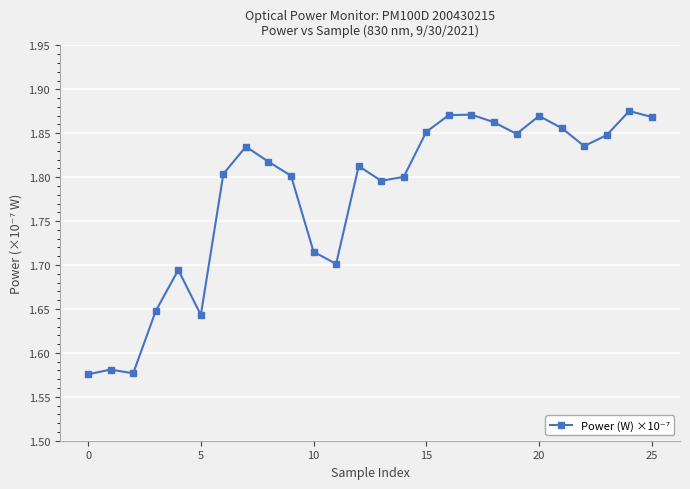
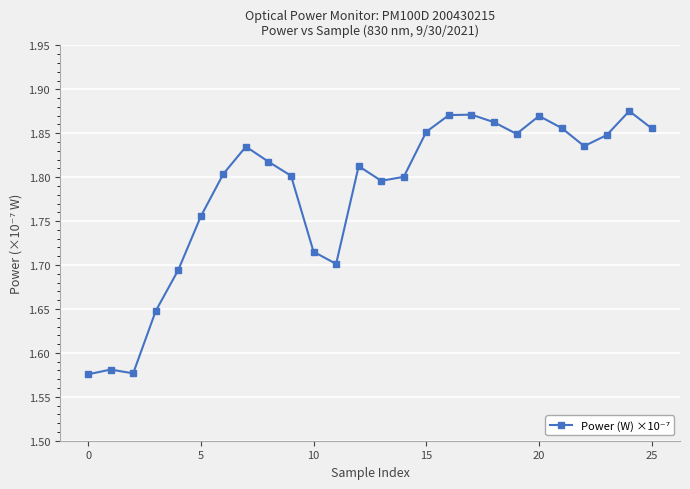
  {
    "0": 1.58,
-   "5": 1.64,
+   "5": 1.76,
    "10": 1.72,
    "15": 1.85,
    "20": 1.87,
-   "25": 1.87
+   "25": 1.86
  }
